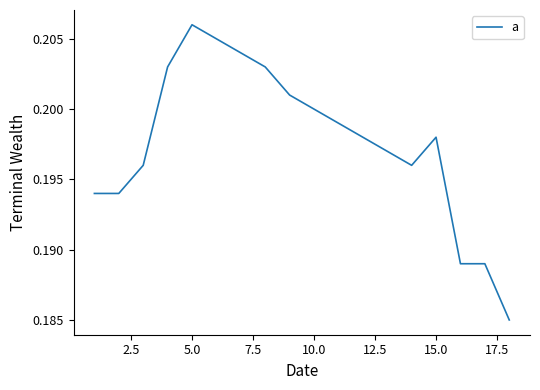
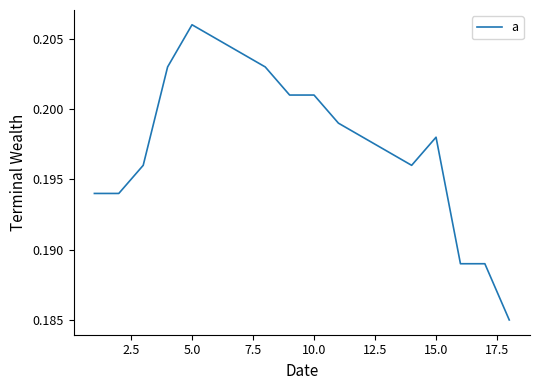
  {
    "5.0": 0.206,
-   "10.0": 0.200,
+   "10.0": 0.201,
    "15.0": 0.198
  }
